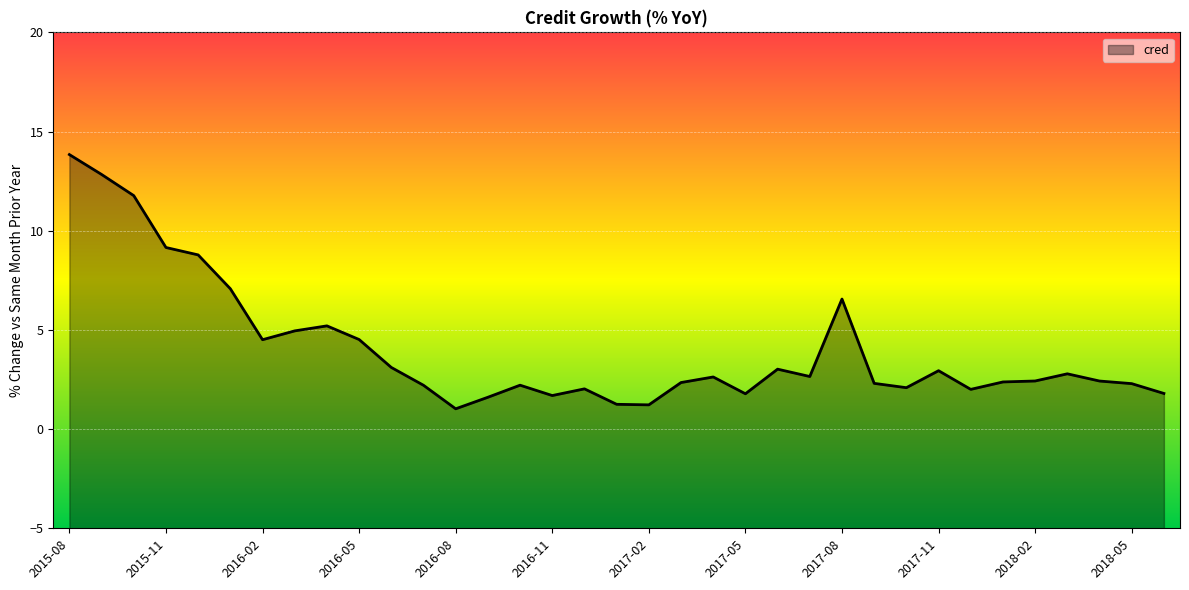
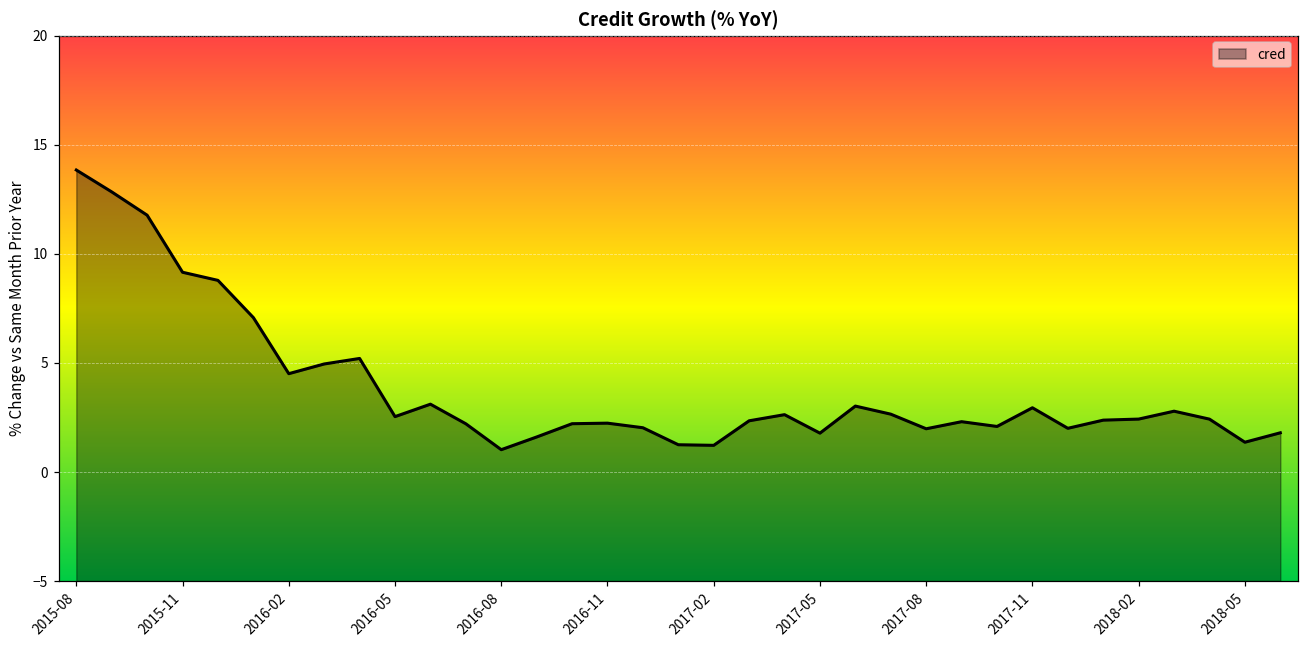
  {
    "2015-08": 13.8,
    "2015-11": 9.2,
    "2016-02": 4.5,
-   "2016-05": 4.5,
+   "2016-05": 2.5,
    "2016-08": 1.0,
-   "2016-11": 1.7,
+   "2016-11": 2.2,
    "2017-02": 1.2,
    "2017-05": 1.8,
-   "2017-08": 6.6,
+   "2017-08": 2.0,
    "2017-11": 2.9,
    "2018-02": 2.4,
-   "2018-05": 2.3
+   "2018-05": 1.4
  }
